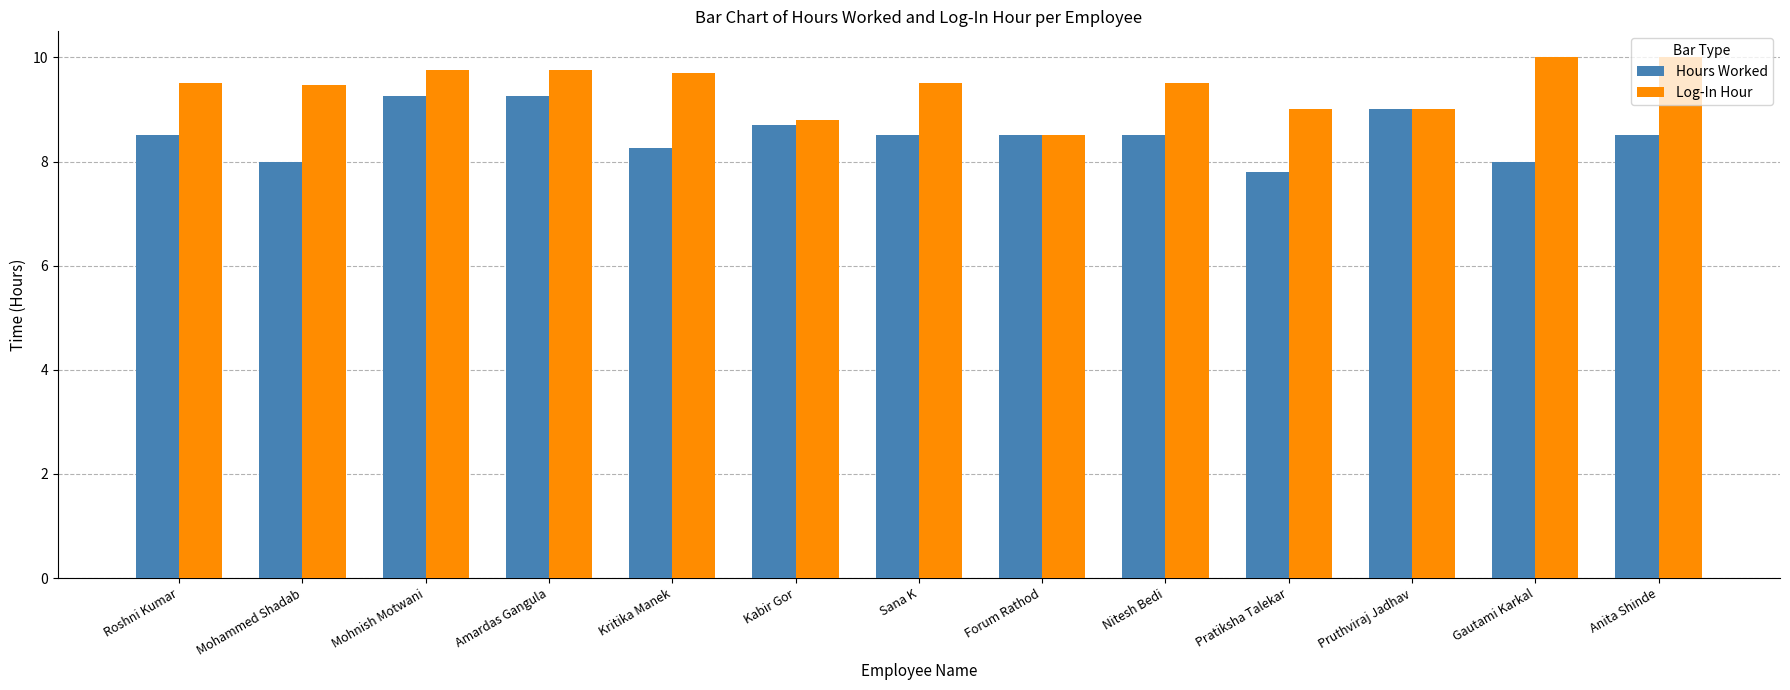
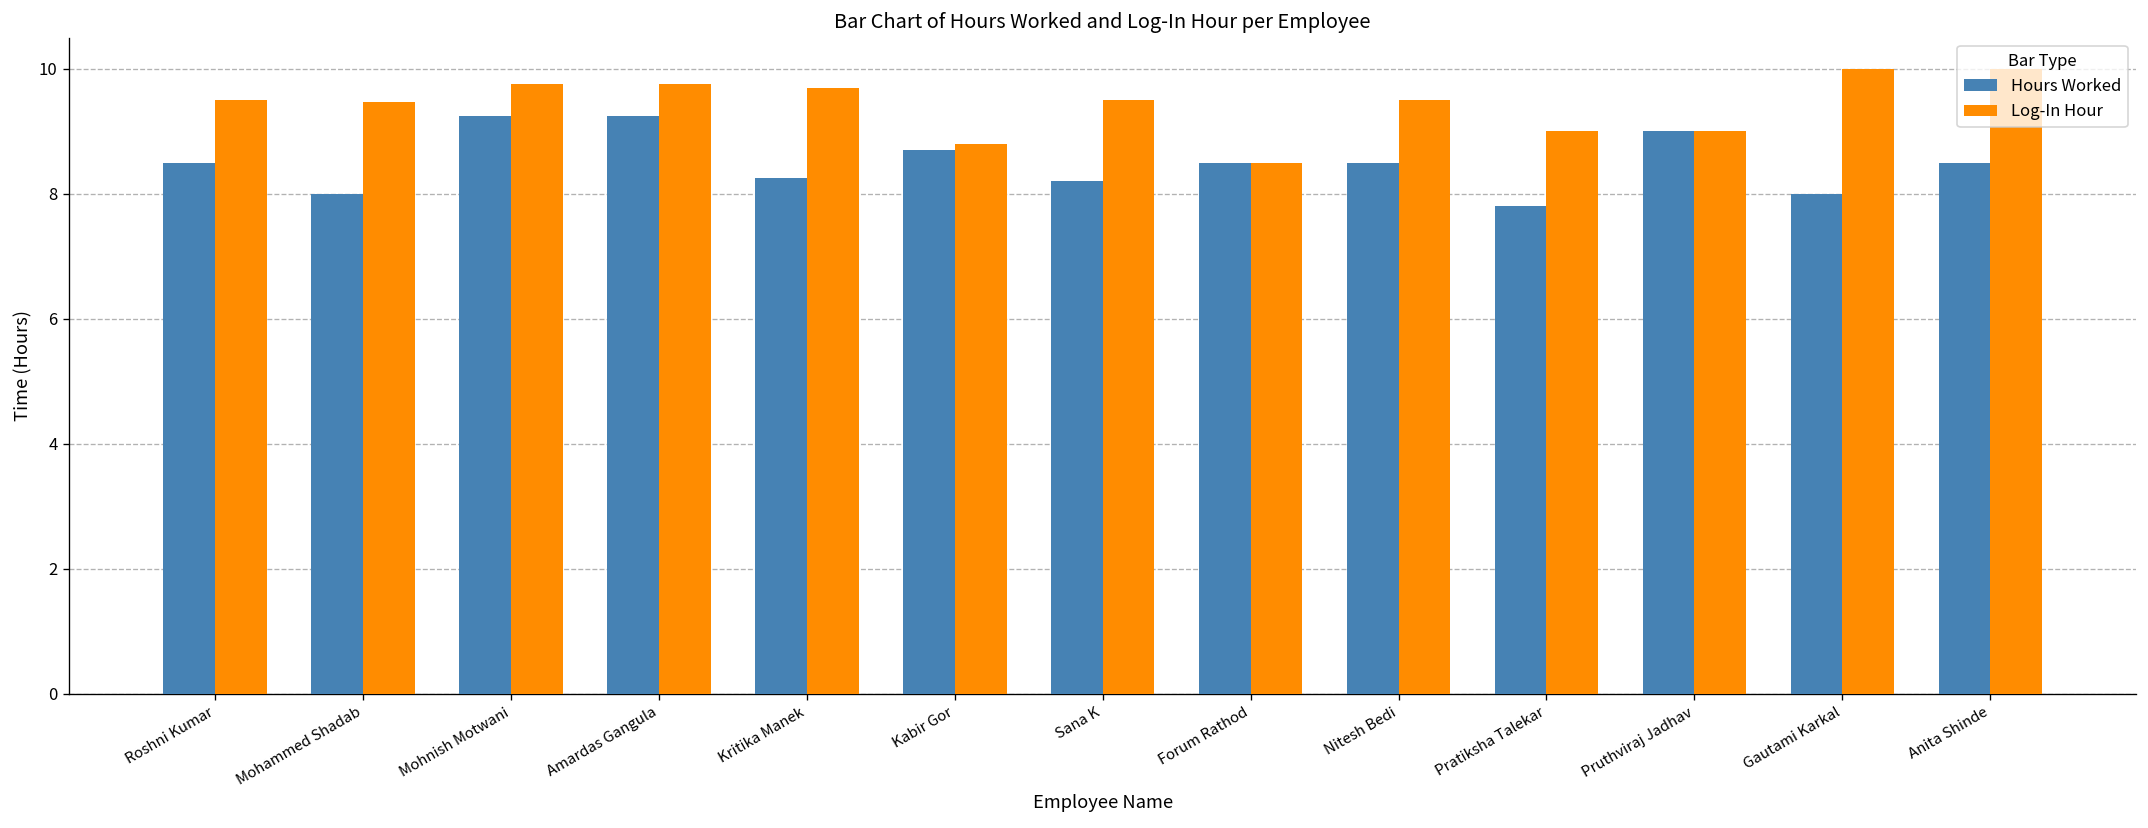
  {
    "Hours Worked": {
      "Roshni Kumar": 8.5,
      "Mohammed Shadab": 8.0,
      "Mohnish Motwani": 9.3,
      "Amardas Gangula": 9.3,
      "Kritika Manek": 8.3,
      "Kabir Gor": 8.7,
-     "Sana K": 8.5,
+     "Sana K": 8.2,
      "Forum Rathod": 8.5,
      "Nitesh Bedi": 8.5,
      "Pratiksha Talekar": 7.8,
      "Pruthviraj Jadhav": 9.0,
      "Gautami Karkal": 8.0,
      "Anita Shinde": 8.5
    },
    "Log-In Hour": {
      "Roshni Kumar": 9.5,
      "Mohammed Shadab": 9.5,
      "Mohnish Motwani": 9.8,
      "Amardas Gangula": 9.8,
      "Kritika Manek": 9.7,
      "Kabir Gor": 8.8,
      "Sana K": 9.5,
      "Forum Rathod": 8.5,
      "Nitesh Bedi": 9.5,
      "Pratiksha Talekar": 9.0,
      "Pruthviraj Jadhav": 9.0,
      "Gautami Karkal": 10.0
    }
  }
